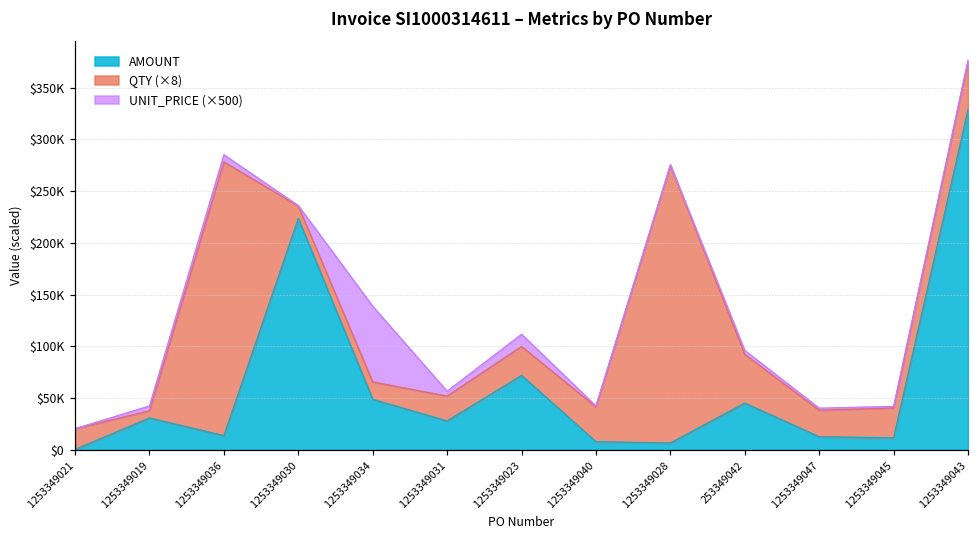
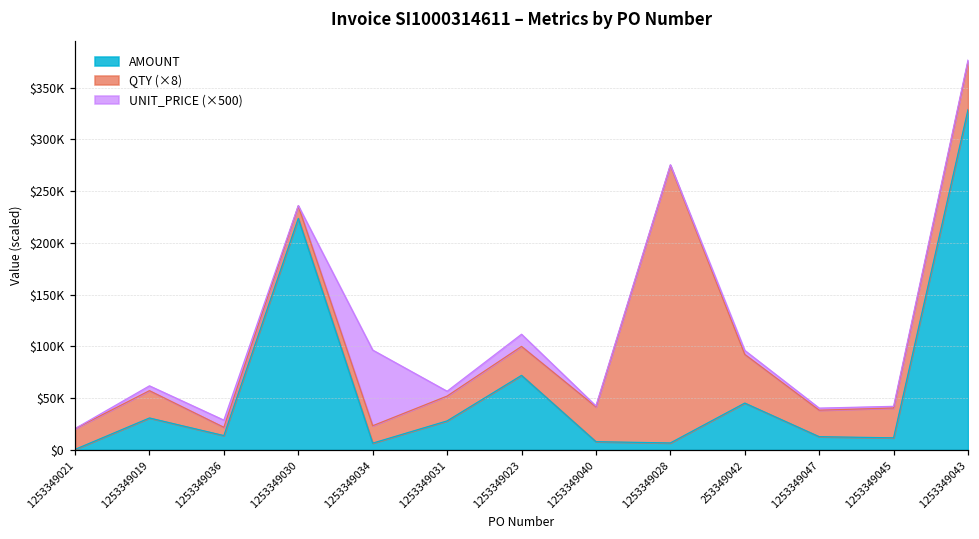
  {
    "AMOUNT": {
      "1253349021": "$0",
      "1253349019": "$30000",
      "1253349036": "$10000",
      "1253349030": "$220000",
-     "1253349034": "$50000",
+     "1253349034": "$10000",
      "1253349031": "$30000",
      "1253349023": "$70000",
      "1253349040": "$10000",
      "1253349028": "$10000",
      "253349042": "$50000",
      "1253349047": "$10000",
      "1253349045": "$10000",
      "1253349043": "$330000"
    },
    "QTY (×8)": {
-     "1253349019": "$10000",
-     "1253349036": "$260000",
+     "1253349019": "$30000",
+     "1253349036": "$10000",
      "1253349034": "$20000",
      "1253349031": "$20000",
      "1253349023": "$30000",
      "253349042": "$50000"
    },
    "UNIT_PRICE (×500)": {
      "1253349019": "$0",
      "1253349036": "$10000",
      "1253349034": "$70000",
      "1253349031": "$0",
      "1253349023": "$10000",
      "253349042": "$0"
    }
  }
